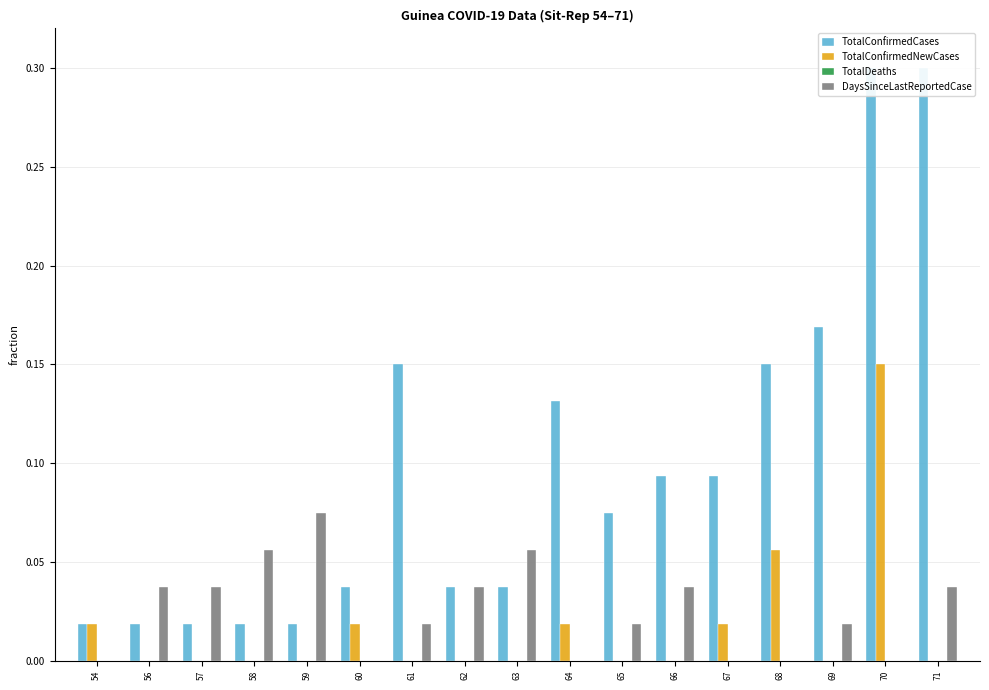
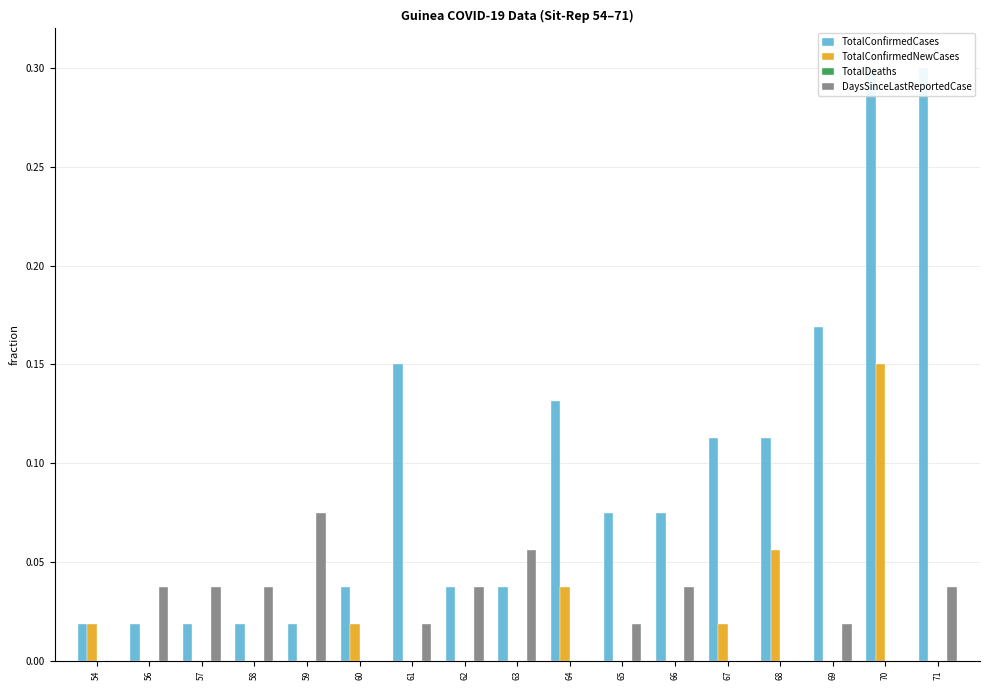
  {
    "TotalConfirmedCases": {
      "54": 0.019,
      "56": 0.019,
      "57": 0.019,
      "58": 0.019,
      "59": 0.019,
      "60": 0.038,
      "61": 0.150,
      "62": 0.038,
      "63": 0.038,
      "64": 0.131,
      "65": 0.075,
-     "66": 0.094,
-     "67": 0.094,
-     "68": 0.150,
+     "66": 0.075,
+     "67": 0.112,
+     "68": 0.112,
      "69": 0.169
    },
    "TotalConfirmedNewCases": {
      "54": 0.019,
      "56": 0.000,
      "57": 0.000,
      "58": 0.000,
      "59": 0.000,
      "60": 0.019,
      "61": 0.000,
      "62": 0.000,
      "63": 0.000,
-     "64": 0.019,
+     "64": 0.038,
      "65": 0.000,
      "66": 0.000,
      "67": 0.019,
      "68": 0.056,
      "69": 0.000,
      "70": 0.150,
      "71": 0.000
    },
    "TotalDeaths": {
      "54": 0.000,
      "56": 0.000,
      "57": 0.000,
      "58": 0.000,
      "59": 0.000,
      "60": 0.000,
      "61": 0.000,
      "62": 0.000,
      "63": 0.000,
      "64": 0.000,
      "65": 0.000,
      "66": 0.000,
      "67": 0.000,
      "68": 0.000,
      "69": 0.000,
      "70": 0.000,
      "71": 0.000
    },
    "DaysSinceLastReportedCase": {
      "54": 0.000,
      "56": 0.038,
      "57": 0.038,
-     "58": 0.056,
+     "58": 0.038,
      "59": 0.075,
      "60": 0.000,
      "61": 0.019,
      "62": 0.038,
      "63": 0.056,
      "64": 0.000,
      "65": 0.019,
      "66": 0.038,
      "67": 0.000,
      "68": 0.000,
      "69": 0.019,
      "70": 0.000,
      "71": 0.038
    }
  }
